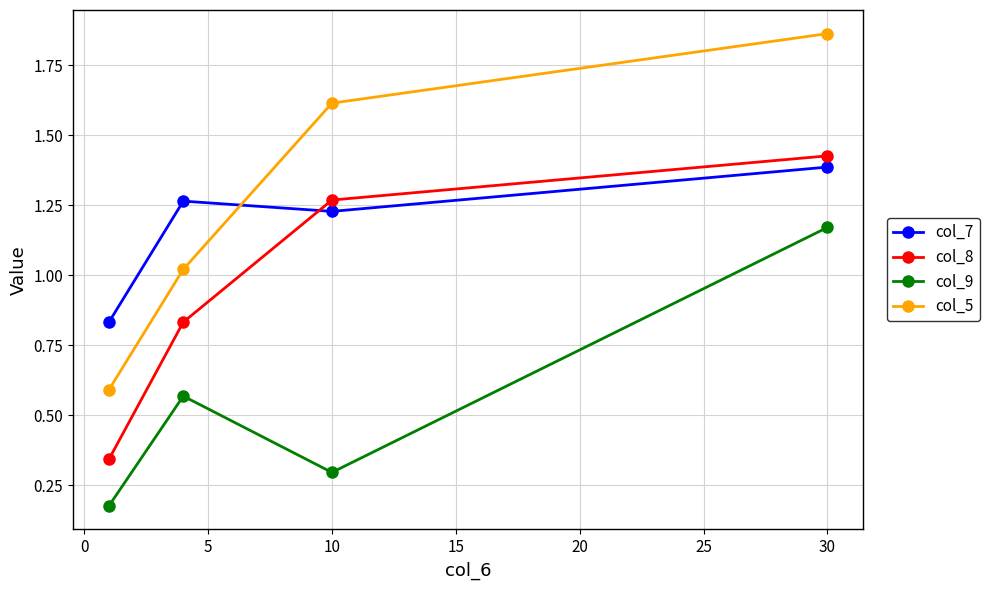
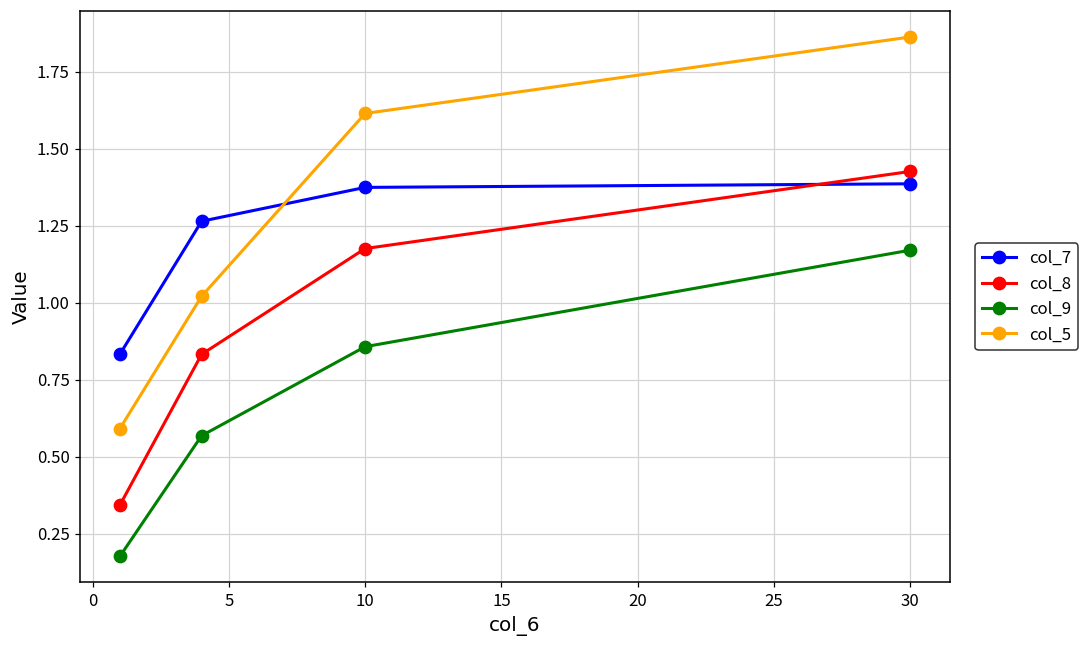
  {
    "col_7": {
-     "10": 1.23,
+     "10": 1.37,
      "30": 1.39
    },
    "col_8": {
-     "10": 1.27,
+     "10": 1.18,
      "30": 1.43
    },
    "col_9": {
-     "10": 0.30,
+     "10": 0.86,
      "30": 1.17
    },
    "col_5": {
      "10": 1.61,
      "30": 1.86
    }
  }
